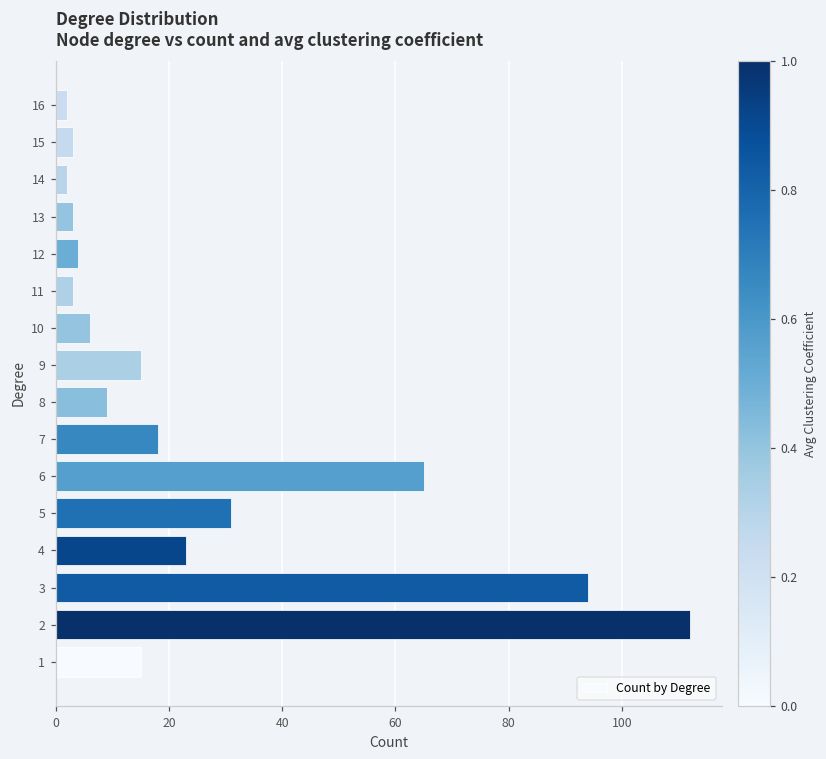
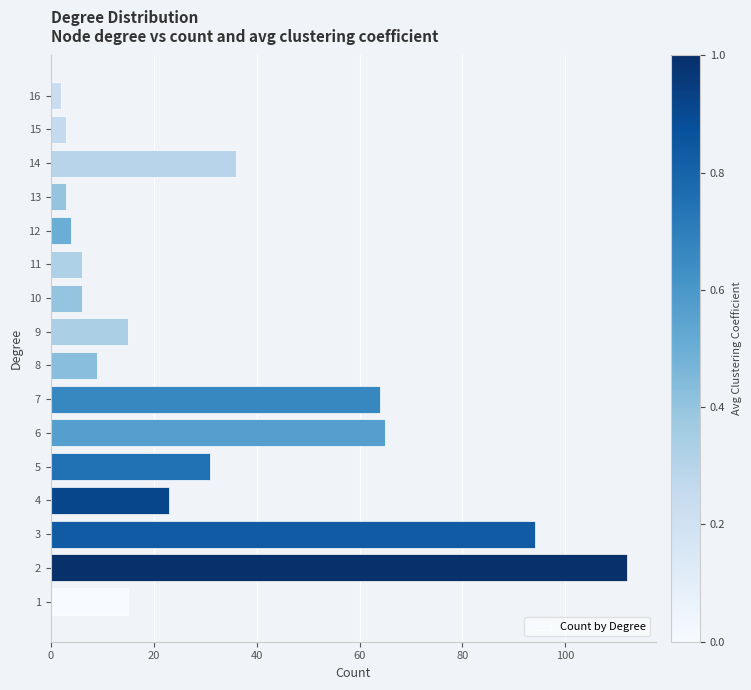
  {
    "16": 2,
    "15": 3,
-   "14": 2,
+   "14": 36,
    "13": 3,
    "12": 4,
-   "11": 3,
+   "11": 6,
    "10": 6,
    "9": 15,
    "8": 9,
-   "7": 18,
+   "7": 64,
    "6": 65,
    "5": 31,
    "4": 23,
    "3": 94,
    "2": 112,
    "1": 15
  }
